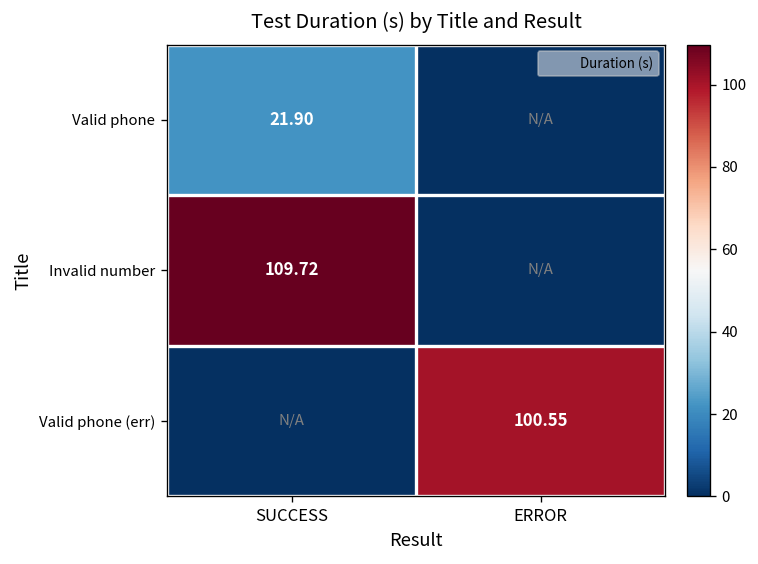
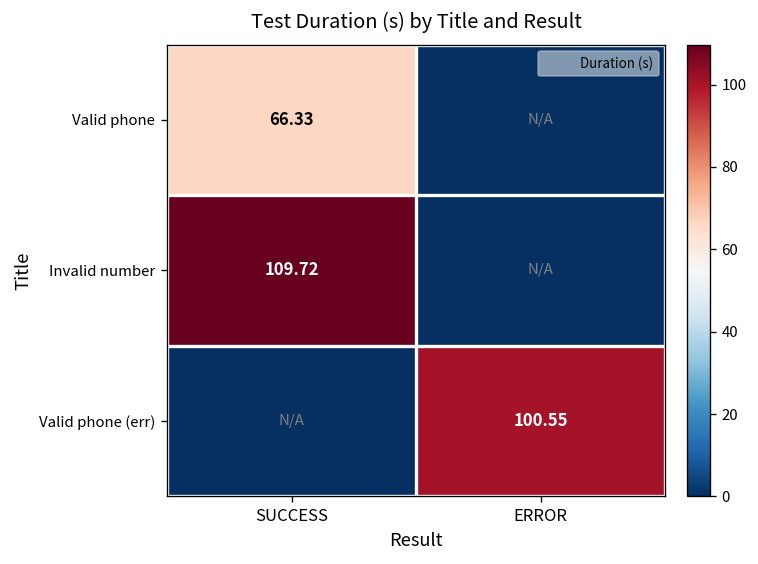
  {
    "Valid phone": {
-     "SUCCESS": 21.90
+     "SUCCESS": 66.33
    },
    "Invalid number": {
      "SUCCESS": 109.72
    },
    "Valid phone (err)": {
      "ERROR": 100.55
    }
  }
